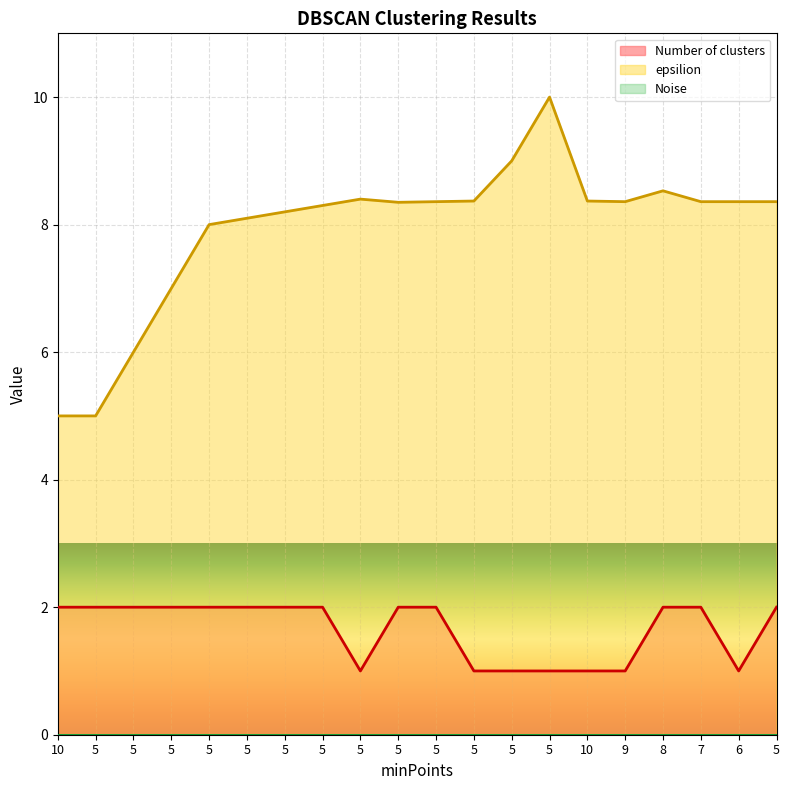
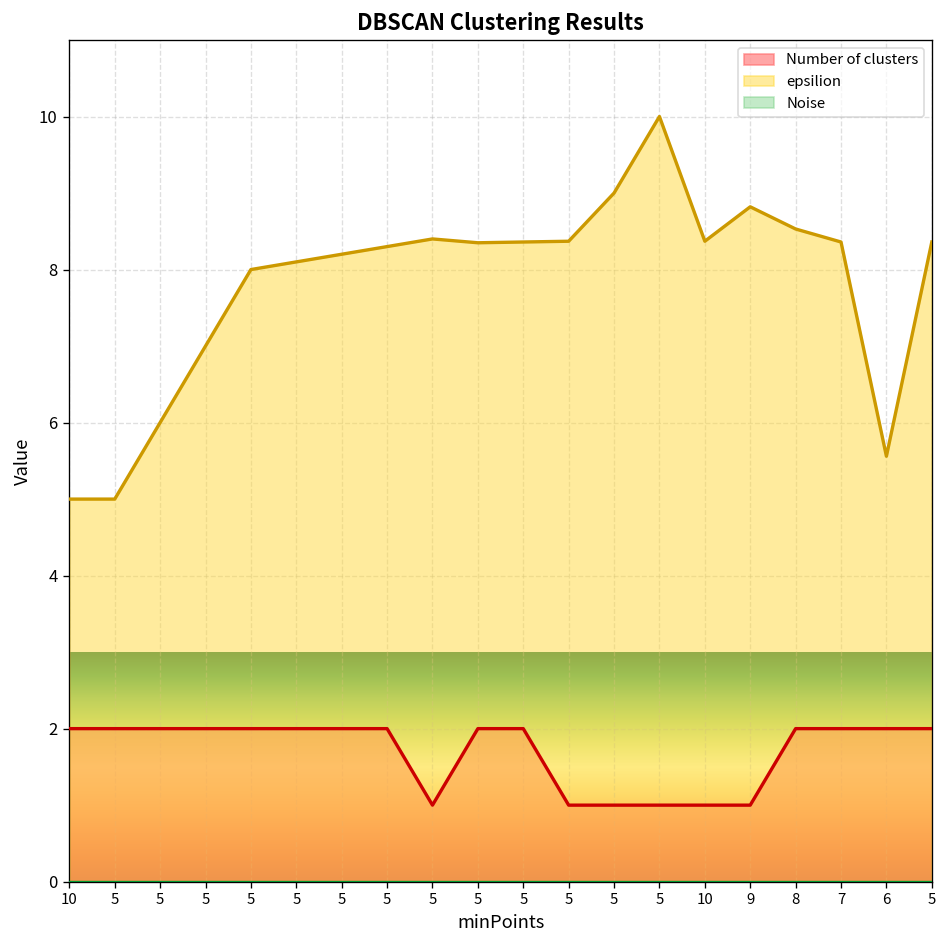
  {
    "Number of clusters": {
      "9": 1,
      "8": 2,
      "7": 2,
-     "6": 1
+     "6": 2
    },
    "epsilion": {
-     "9": 8.4,
+     "9": 8.8,
      "8": 8.5,
      "7": 8.4,
-     "6": 8.4
+     "6": 5.6
    },
    "Noise": {
      "9": 0.0,
      "8": 0.0,
      "7": 0.0,
      "6": 0.0
    }
  }
